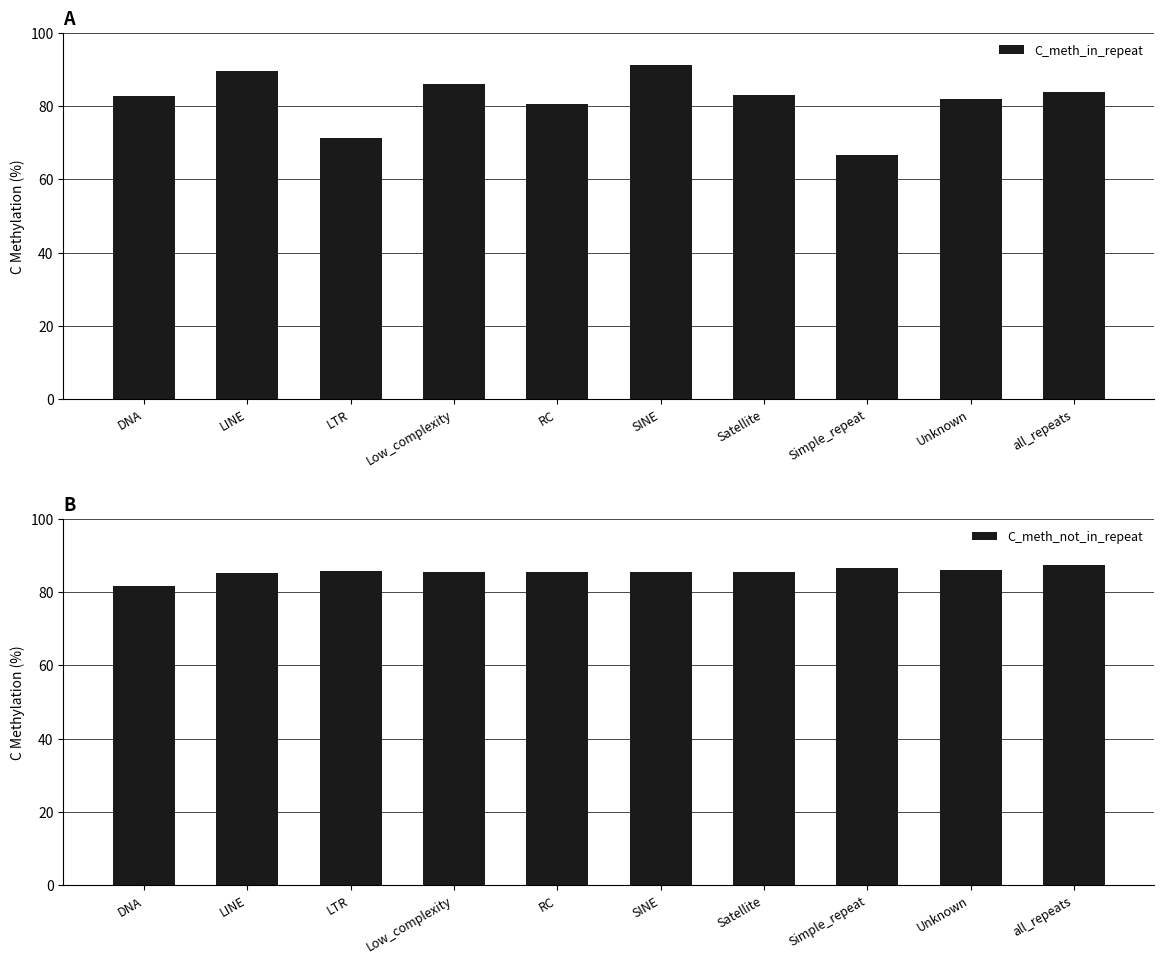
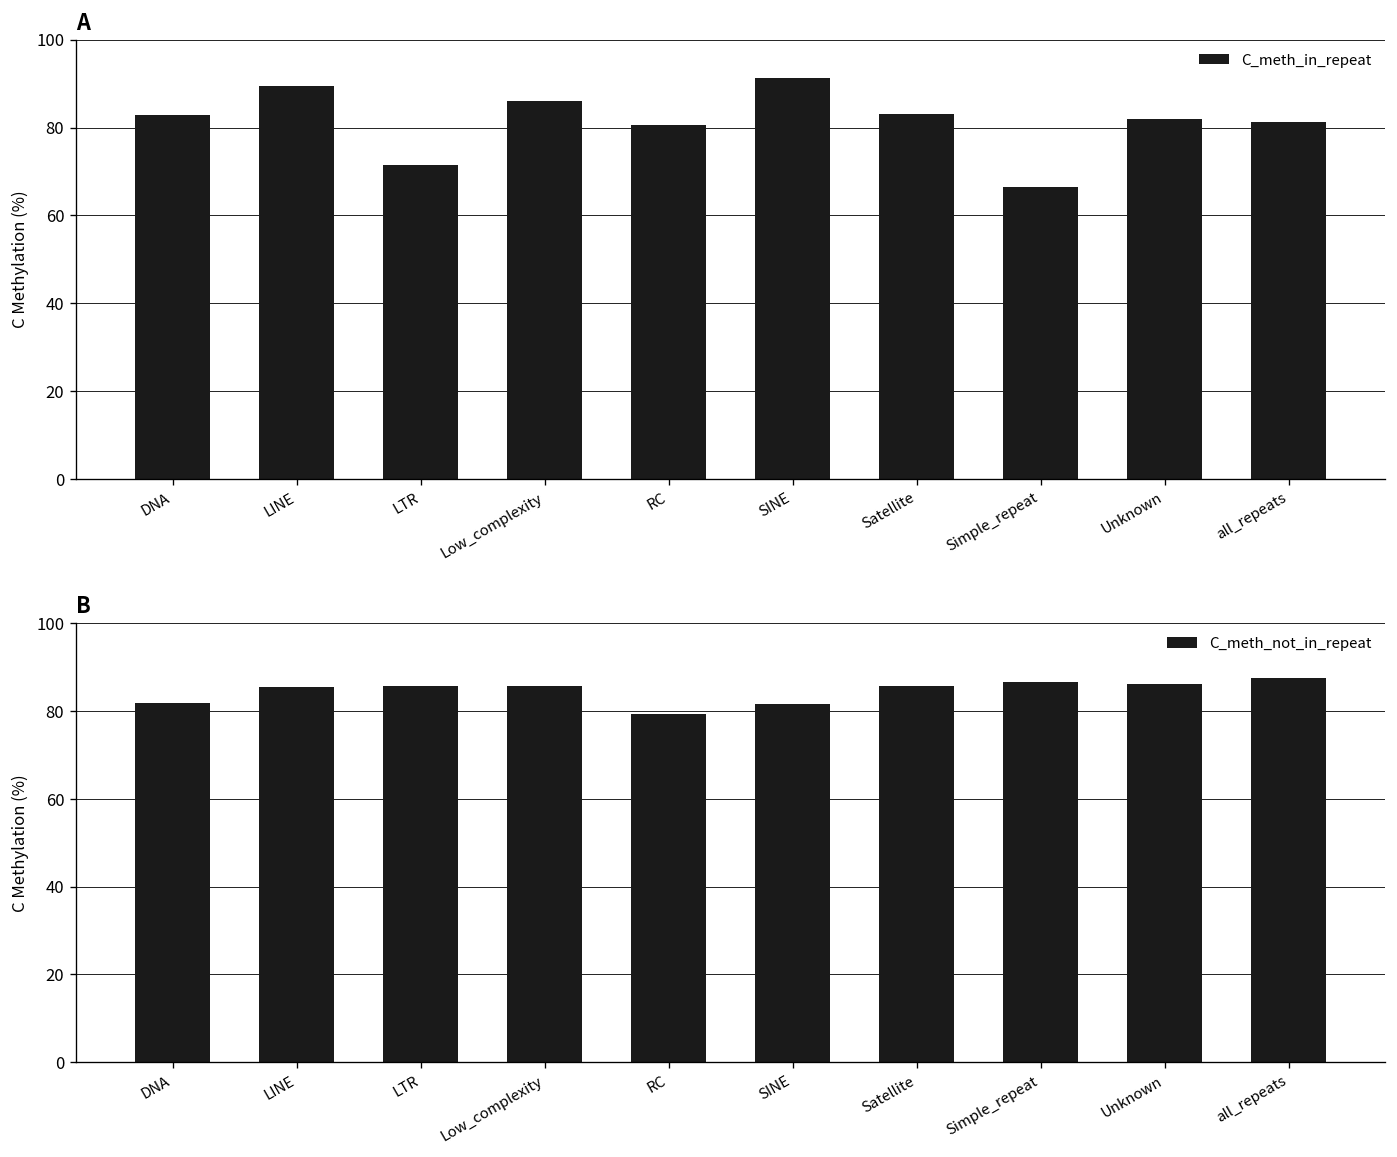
  {
    "A": {
      "DNA": 83,
      "LINE": 90,
      "LTR": 71,
      "Low_complexity": 86,
      "RC": 81,
      "SINE": 91,
      "Satellite": 83,
      "Simple_repeat": 67,
      "Unknown": 82,
-     "all_repeats": 84
+     "all_repeats": 81
    },
    "B": {
      "DNA": 82,
      "LINE": 85,
      "LTR": 86,
      "Low_complexity": 86,
-     "RC": 86,
-     "SINE": 86,
+     "RC": 79,
+     "SINE": 82,
      "Satellite": 86,
      "Simple_repeat": 87,
      "Unknown": 86,
      "all_repeats": 87
    }
  }
